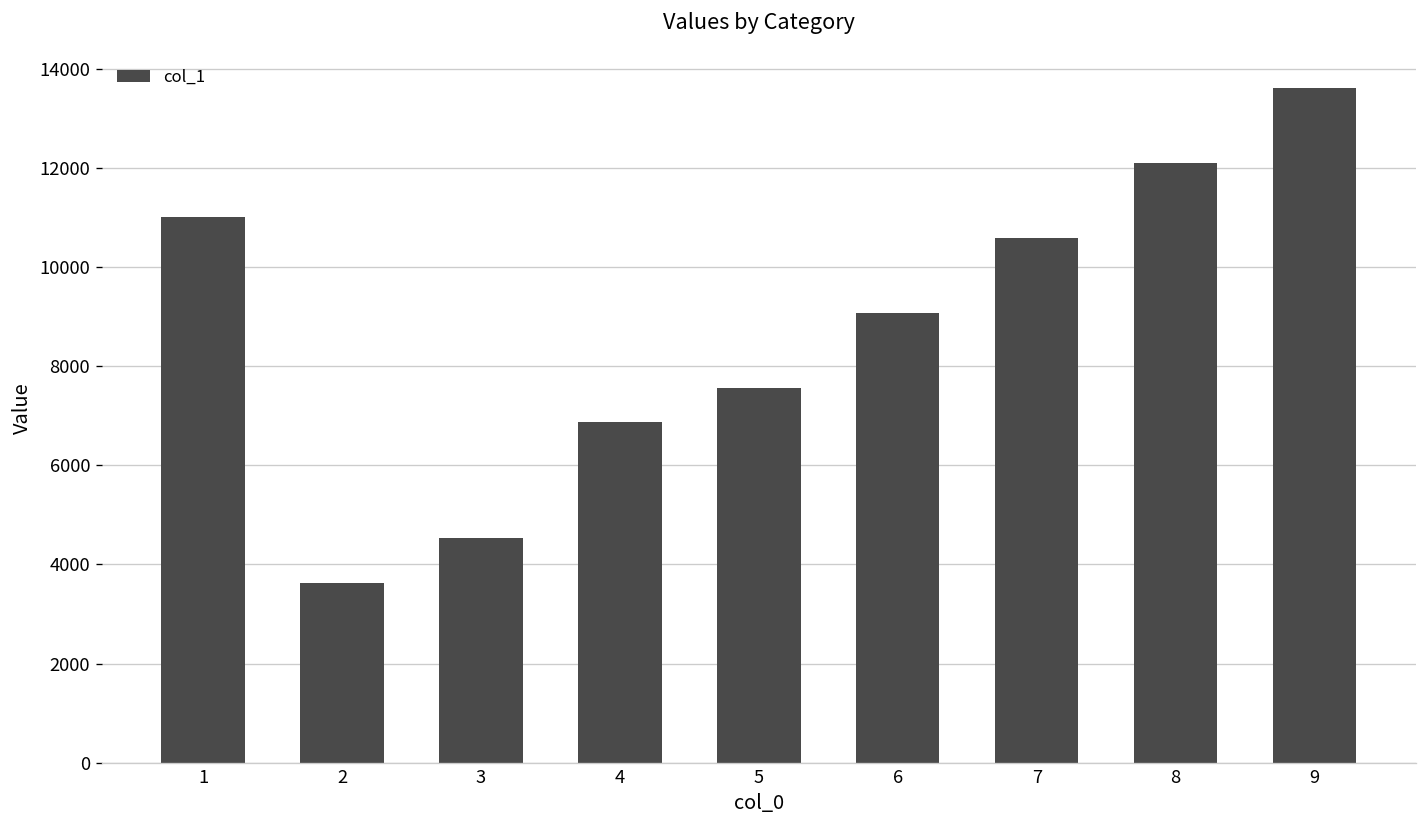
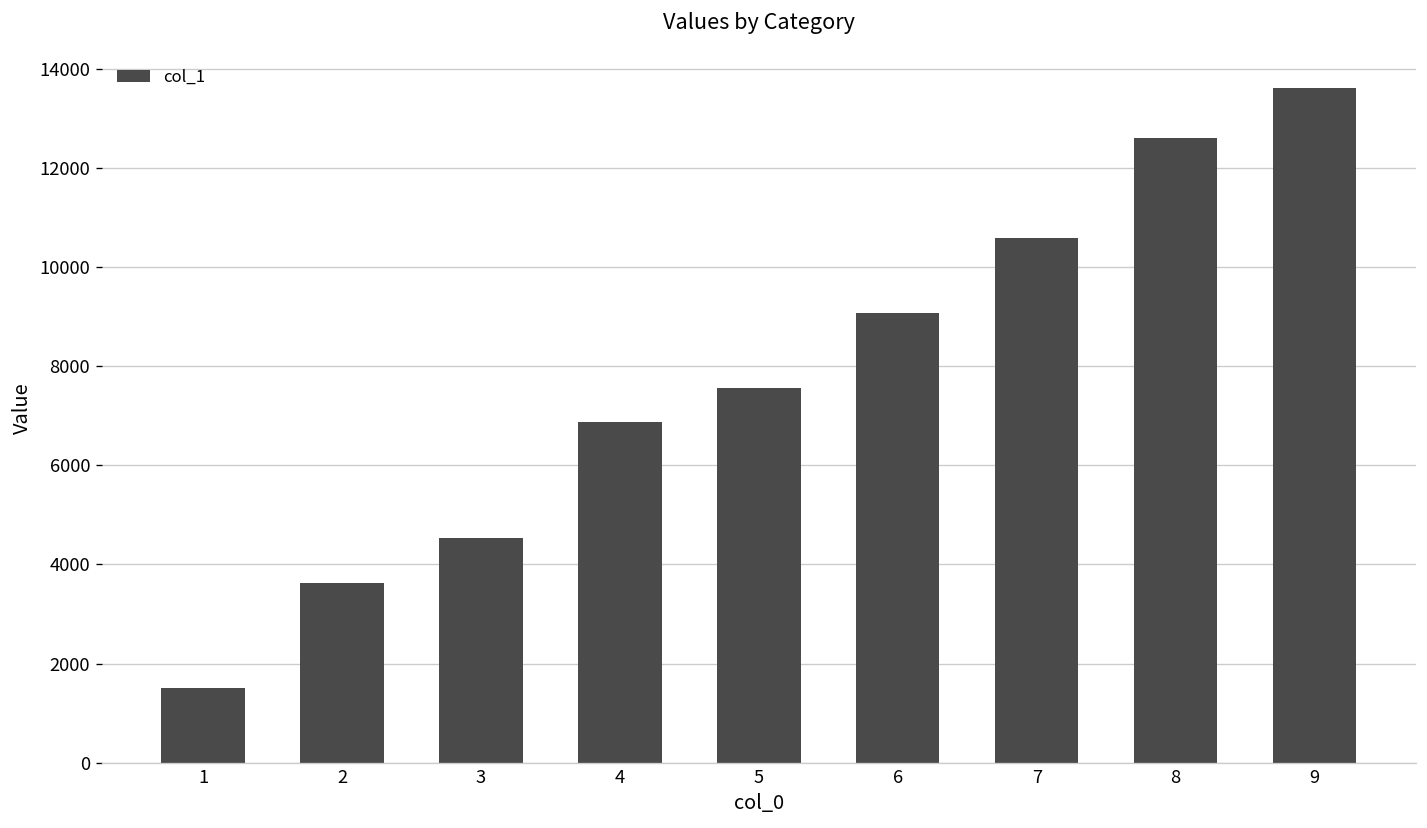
  {
-   "1": 11000,
+   "1": 1500,
    "2": 3600,
    "3": 4500,
    "4": 6900,
    "5": 7600,
    "6": 9100,
    "7": 10600,
-   "8": 12100,
+   "8": 12600,
    "9": 13600
  }
